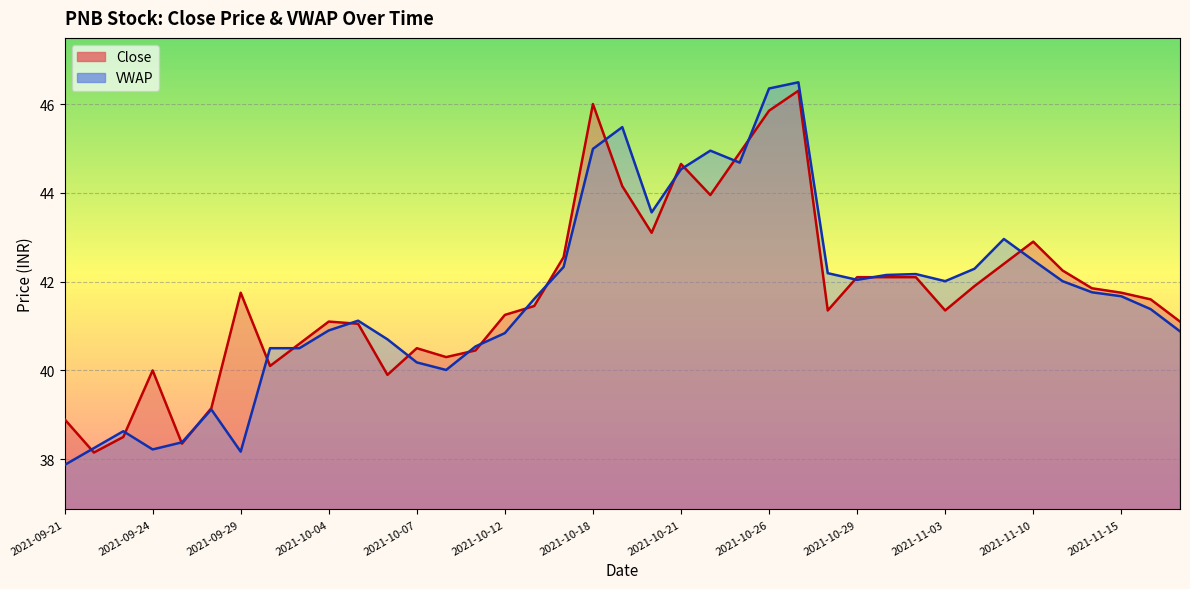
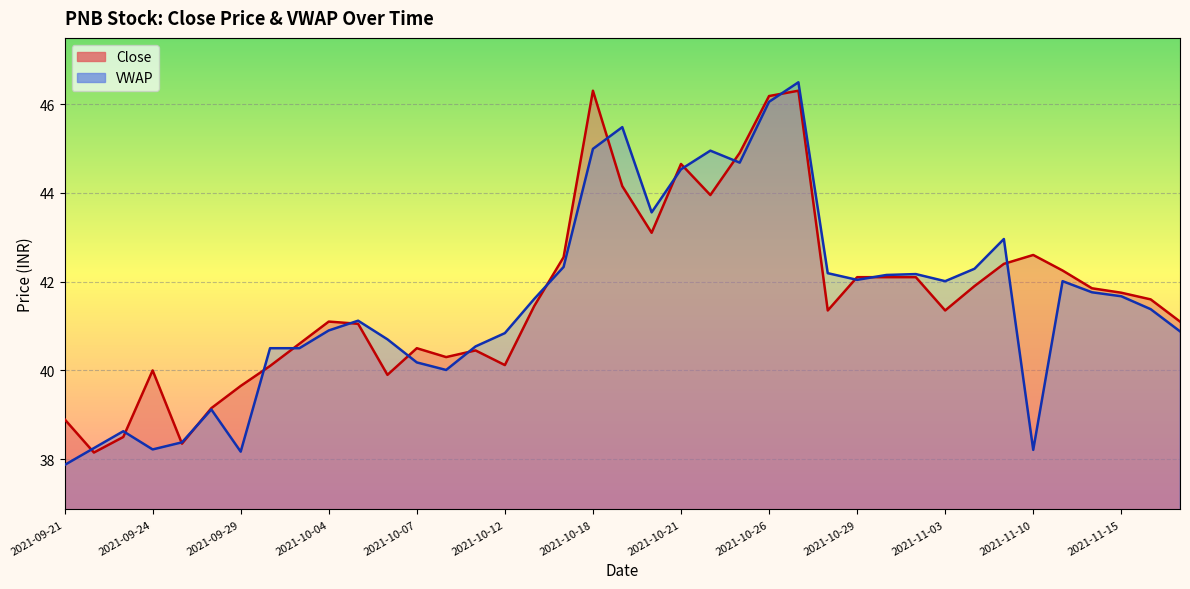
  {
    "Close": {
      "2021-09-21": 38.9,
      "2021-09-24": 40.0,
-     "2021-09-29": 41.8,
+     "2021-09-29": 39.7,
      "2021-10-04": 41.1,
      "2021-10-07": 40.5,
-     "2021-10-12": 41.3,
-     "2021-10-18": 46.0,
+     "2021-10-12": 40.1,
+     "2021-10-18": 46.3,
      "2021-10-21": 44.7,
-     "2021-10-26": 45.9,
+     "2021-10-26": 46.2,
      "2021-10-29": 42.1,
      "2021-11-03": 41.4,
-     "2021-11-10": 42.9,
+     "2021-11-10": 42.6,
      "2021-11-15": 41.8
    },
    "VWAP": {
      "2021-09-21": 37.9,
      "2021-09-24": 38.2,
      "2021-09-29": 38.2,
      "2021-10-04": 40.9,
      "2021-10-07": 40.2,
      "2021-10-12": 40.8,
      "2021-10-18": 45.0,
      "2021-10-21": 44.5,
-     "2021-10-26": 46.4,
+     "2021-10-26": 46.1,
      "2021-10-29": 42.0,
      "2021-11-03": 42.0,
-     "2021-11-10": 42.5,
+     "2021-11-10": 38.2,
      "2021-11-15": 41.7
    }
  }
